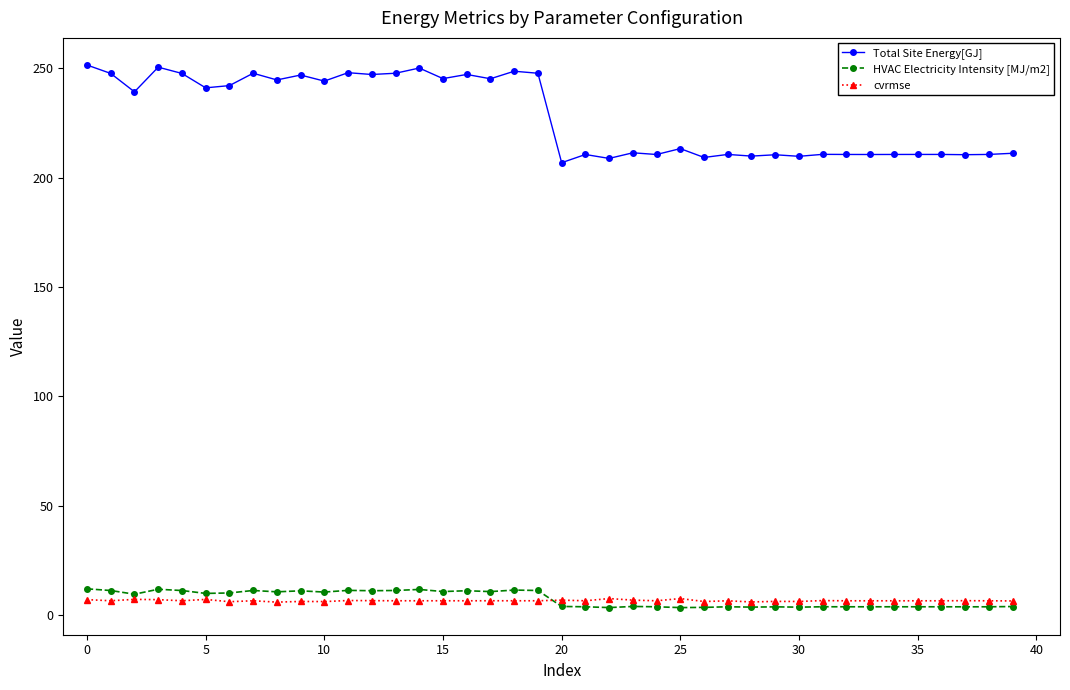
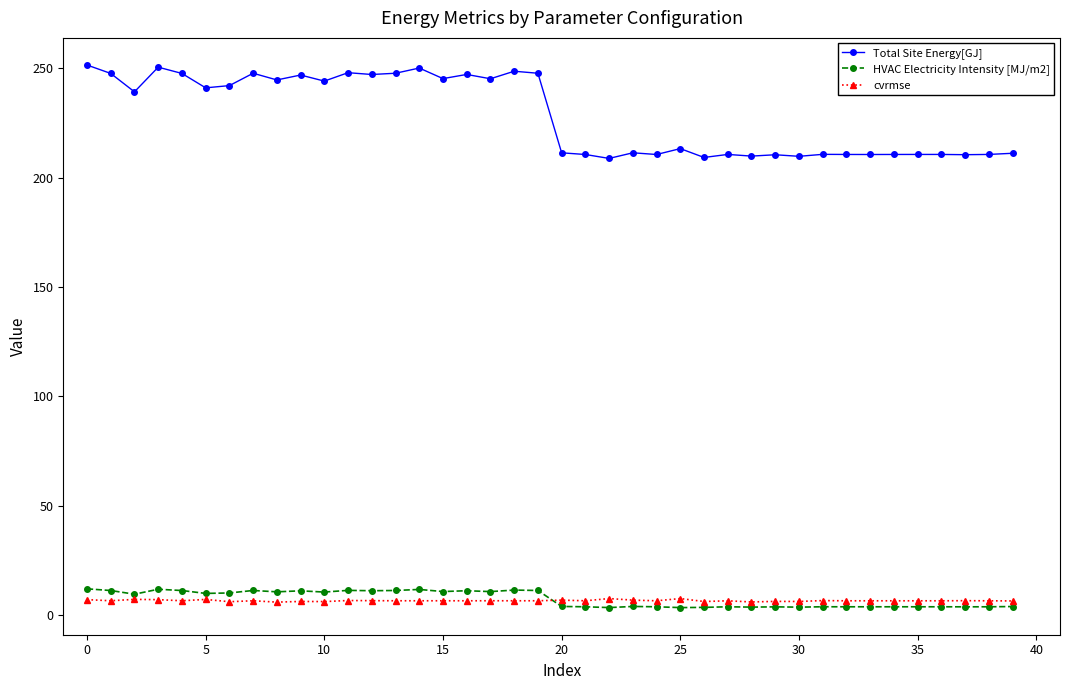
  {
    "Total Site Energy[GJ]": {
      "0": 251,
      "5": 241,
      "10": 244,
      "15": 245,
-     "20": 207,
+     "20": 211,
      "25": 213,
      "30": 210,
      "35": 211
    },
    "HVAC Electricity Intensity [MJ/m2]": {
      "0": 12,
      "5": 10,
      "10": 11,
      "15": 11,
      "20": 4,
      "25": 3,
      "30": 4,
      "35": 4
    },
    "cvrmse": {
      "0": 7,
      "5": 7,
      "10": 6,
      "15": 7,
      "20": 7,
      "25": 8,
      "30": 6,
      "35": 7
    }
  }
